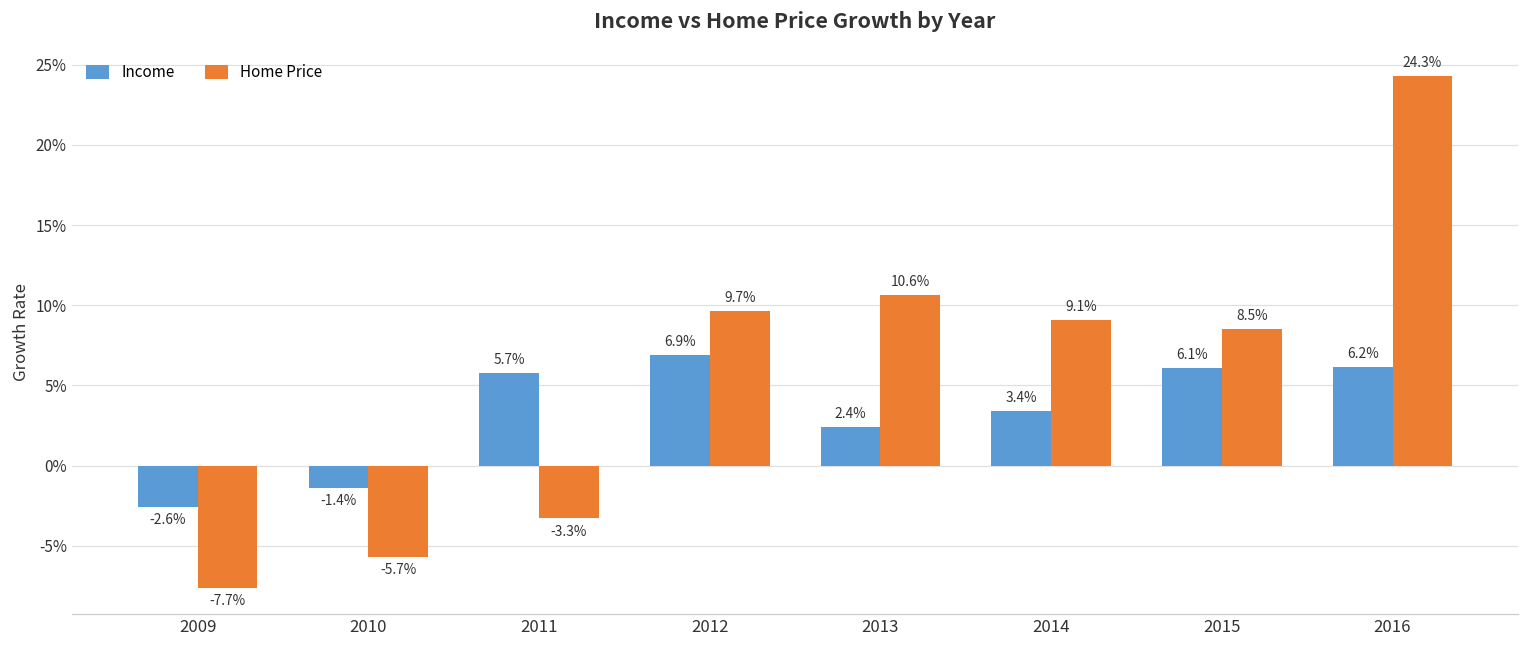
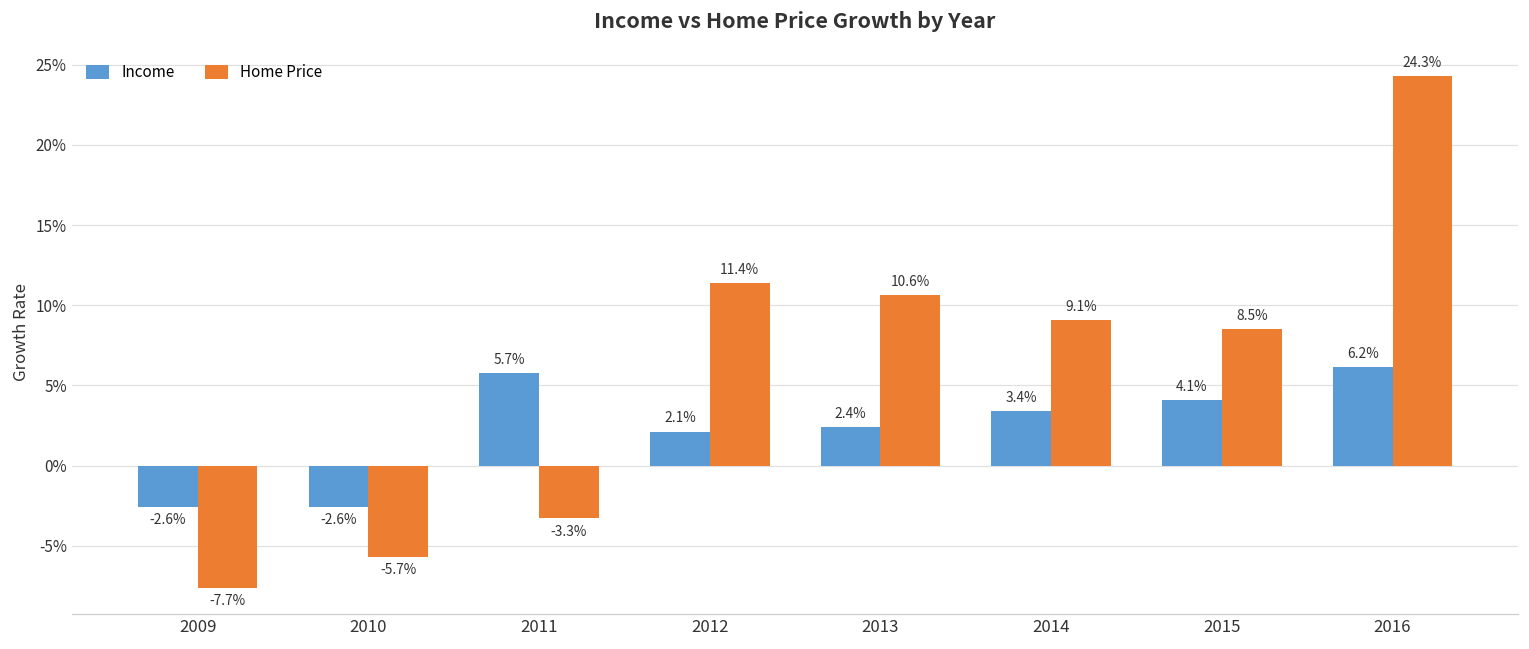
  {
    "Income": {
      "2009": "-2.6%",
-     "2010": "-1.4%",
+     "2010": "-2.6%",
      "2011": "5.7%",
-     "2012": "6.9%",
+     "2012": "2.1%",
      "2013": "2.4%",
      "2014": "3.4%",
-     "2015": "6.1%",
+     "2015": "4.1%",
      "2016": "6.2%"
    },
    "Home Price": {
      "2009": "-7.7%",
      "2010": "-5.7%",
      "2011": "-3.3%",
-     "2012": "9.7%",
+     "2012": "11.4%",
      "2013": "10.6%",
      "2014": "9.1%",
      "2015": "8.5%",
      "2016": "24.3%"
    }
  }
